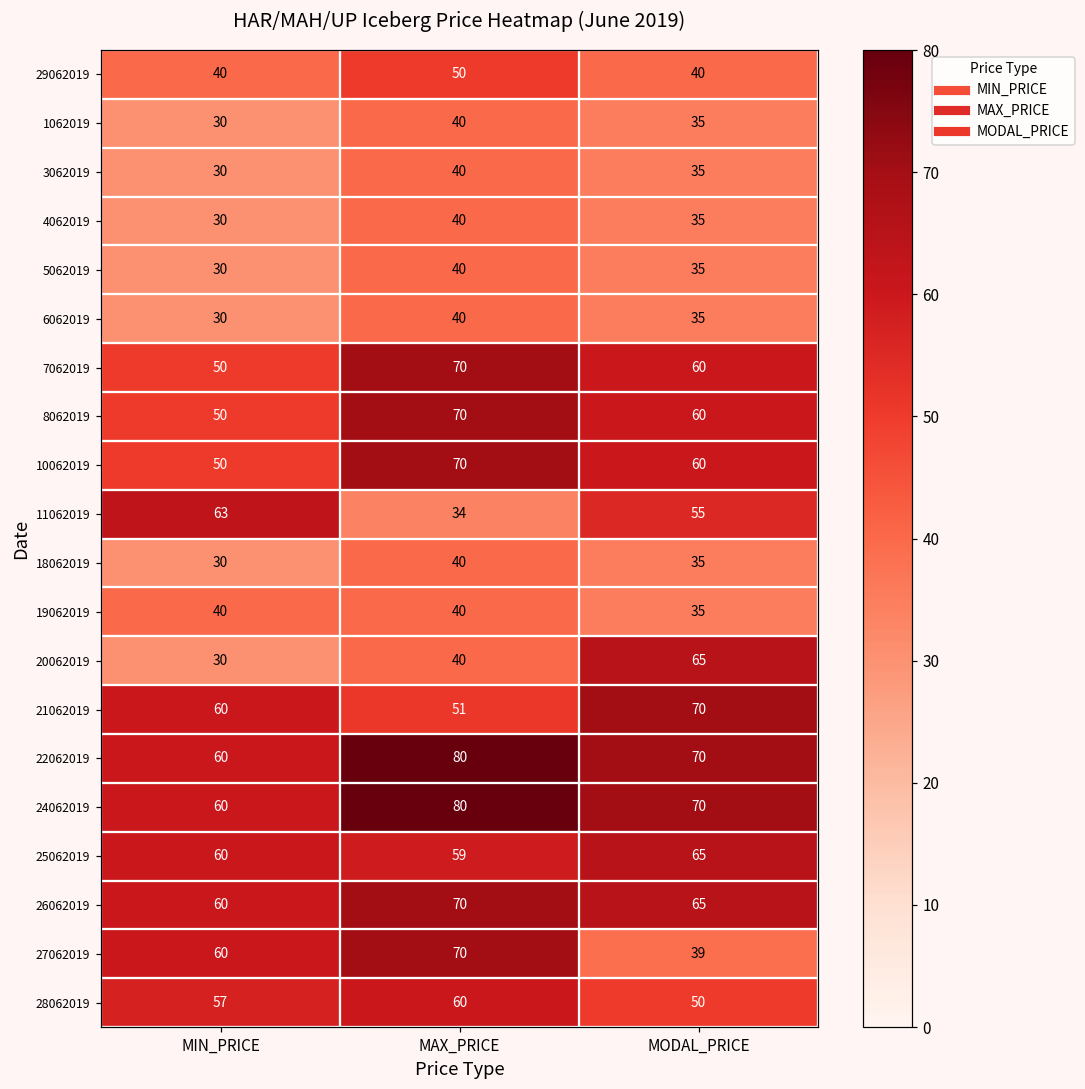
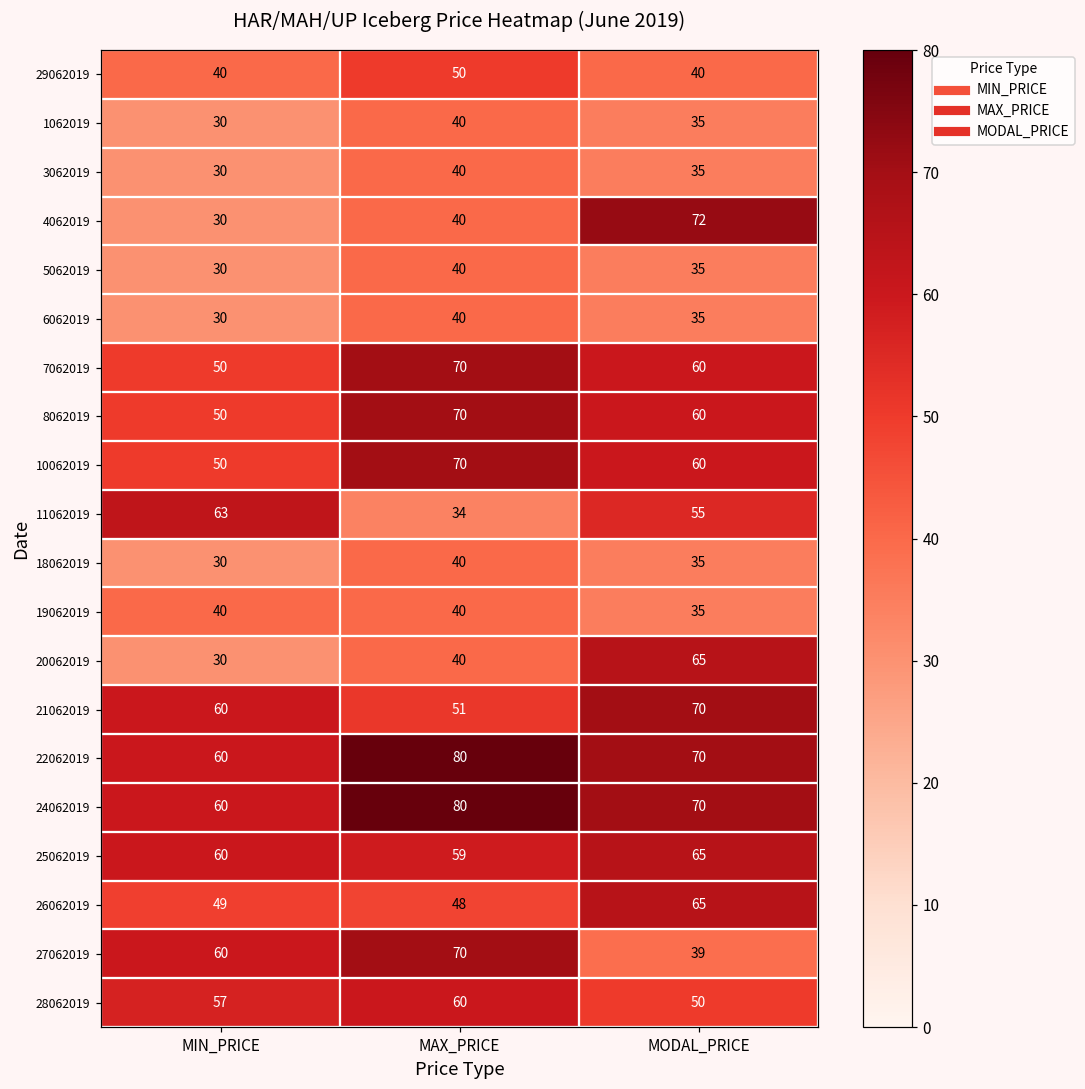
  {
    "29062019": {
      "MIN_PRICE": 40,
      "MAX_PRICE": 50,
      "MODAL_PRICE": 40
    },
    "1062019": {
      "MIN_PRICE": 30,
      "MAX_PRICE": 40,
      "MODAL_PRICE": 35
    },
    "3062019": {
      "MIN_PRICE": 30,
      "MAX_PRICE": 40,
      "MODAL_PRICE": 35
    },
    "4062019": {
      "MIN_PRICE": 30,
      "MAX_PRICE": 40,
-     "MODAL_PRICE": 35
+     "MODAL_PRICE": 72
    },
    "5062019": {
      "MIN_PRICE": 30,
      "MAX_PRICE": 40,
      "MODAL_PRICE": 35
    },
    "6062019": {
      "MIN_PRICE": 30,
      "MAX_PRICE": 40,
      "MODAL_PRICE": 35
    },
    "7062019": {
      "MIN_PRICE": 50,
      "MAX_PRICE": 70,
      "MODAL_PRICE": 60
    },
    "8062019": {
      "MIN_PRICE": 50,
      "MAX_PRICE": 70,
      "MODAL_PRICE": 60
    },
    "10062019": {
      "MIN_PRICE": 50,
      "MAX_PRICE": 70,
      "MODAL_PRICE": 60
    },
    "11062019": {
      "MIN_PRICE": 63,
      "MAX_PRICE": 34,
      "MODAL_PRICE": 55
    },
    "18062019": {
      "MIN_PRICE": 30,
      "MAX_PRICE": 40,
      "MODAL_PRICE": 35
    },
    "19062019": {
      "MIN_PRICE": 40,
      "MAX_PRICE": 40,
      "MODAL_PRICE": 35
    },
    "20062019": {
      "MIN_PRICE": 30,
      "MAX_PRICE": 40,
      "MODAL_PRICE": 65
    },
    "21062019": {
      "MIN_PRICE": 60,
      "MAX_PRICE": 51,
      "MODAL_PRICE": 70
    },
    "22062019": {
      "MIN_PRICE": 60,
      "MAX_PRICE": 80,
      "MODAL_PRICE": 70
    },
    "24062019": {
      "MIN_PRICE": 60,
      "MAX_PRICE": 80,
      "MODAL_PRICE": 70
    },
    "25062019": {
      "MIN_PRICE": 60,
      "MAX_PRICE": 59,
      "MODAL_PRICE": 65
    },
    "26062019": {
-     "MIN_PRICE": 60,
-     "MAX_PRICE": 70,
+     "MIN_PRICE": 49,
+     "MAX_PRICE": 48,
      "MODAL_PRICE": 65
    },
    "27062019": {
      "MIN_PRICE": 60,
      "MAX_PRICE": 70,
      "MODAL_PRICE": 39
    },
    "28062019": {
      "MIN_PRICE": 57,
      "MAX_PRICE": 60,
      "MODAL_PRICE": 50
    }
  }
